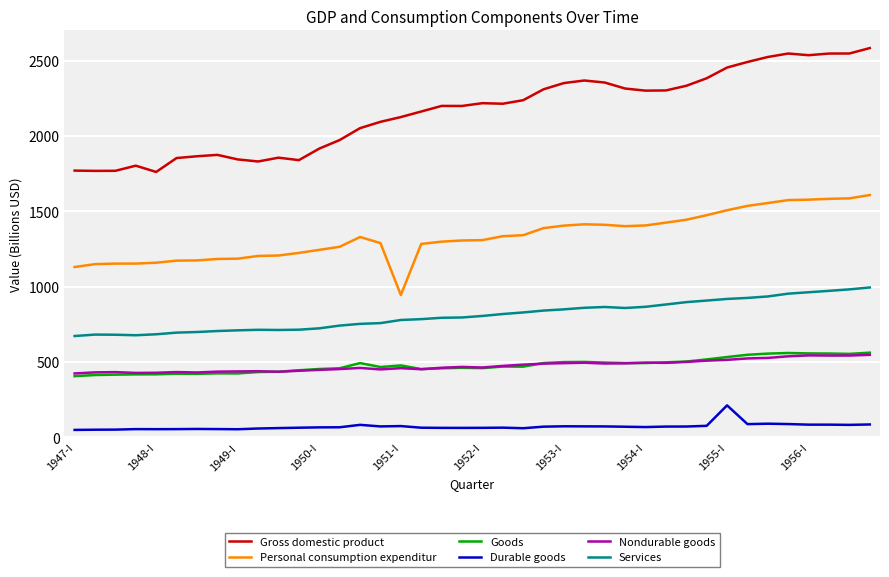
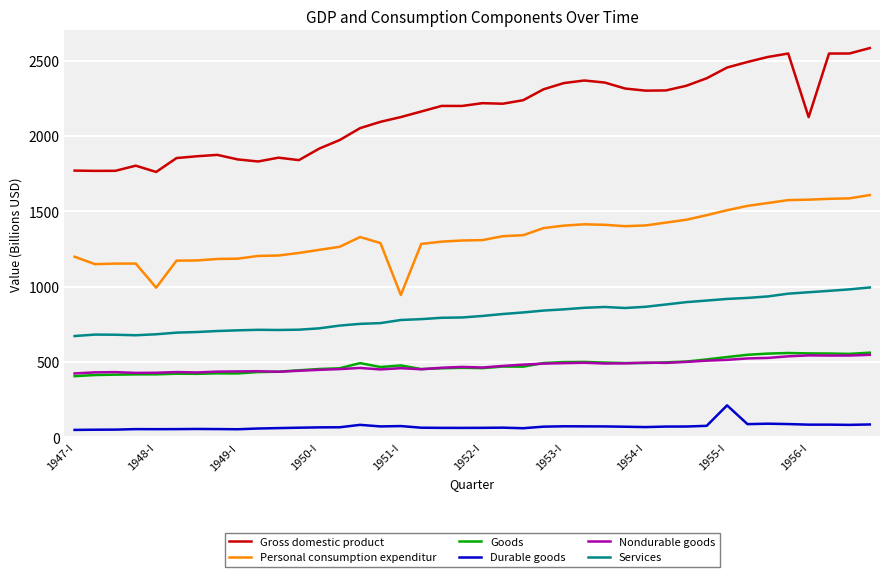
  {
    "Gross domestic product": {
      "1947-I": 1770,
      "1948-I": 1760,
      "1949-I": 1840,
      "1950-I": 1920,
      "1951-I": 2130,
      "1952-I": 2220,
      "1953-I": 2350,
      "1954-I": 2300,
      "1955-I": 2450,
-     "1956-I": 2540
+     "1956-I": 2120
    },
    "Personal consumption expenditur": {
-     "1947-I": 1130,
-     "1948-I": 1160,
+     "1947-I": 1200,
+     "1948-I": 990,
      "1949-I": 1190,
      "1950-I": 1240,
      "1951-I": 940,
      "1952-I": 1310,
      "1953-I": 1410,
      "1954-I": 1410,
      "1955-I": 1510,
      "1956-I": 1580
    },
    "Goods": {
      "1947-I": 410,
      "1951-I": 480,
      "1955-I": 530
    },
    "Durable goods": {
      "1947-I": 50,
      "1948-I": 50,
      "1949-I": 50,
      "1950-I": 70,
      "1951-I": 80,
      "1952-I": 60,
      "1953-I": 70,
      "1954-I": 70,
      "1955-I": 210,
      "1956-I": 80
    },
    "Nondurable goods": {
      "1947-I": 420,
      "1951-I": 460,
      "1955-I": 510
    },
    "Services": {
      "1947-I": 670,
      "1948-I": 680,
      "1949-I": 710,
      "1950-I": 720,
      "1951-I": 780,
      "1952-I": 810,
      "1953-I": 850,
      "1954-I": 870,
      "1955-I": 920,
      "1956-I": 960
    }
  }
